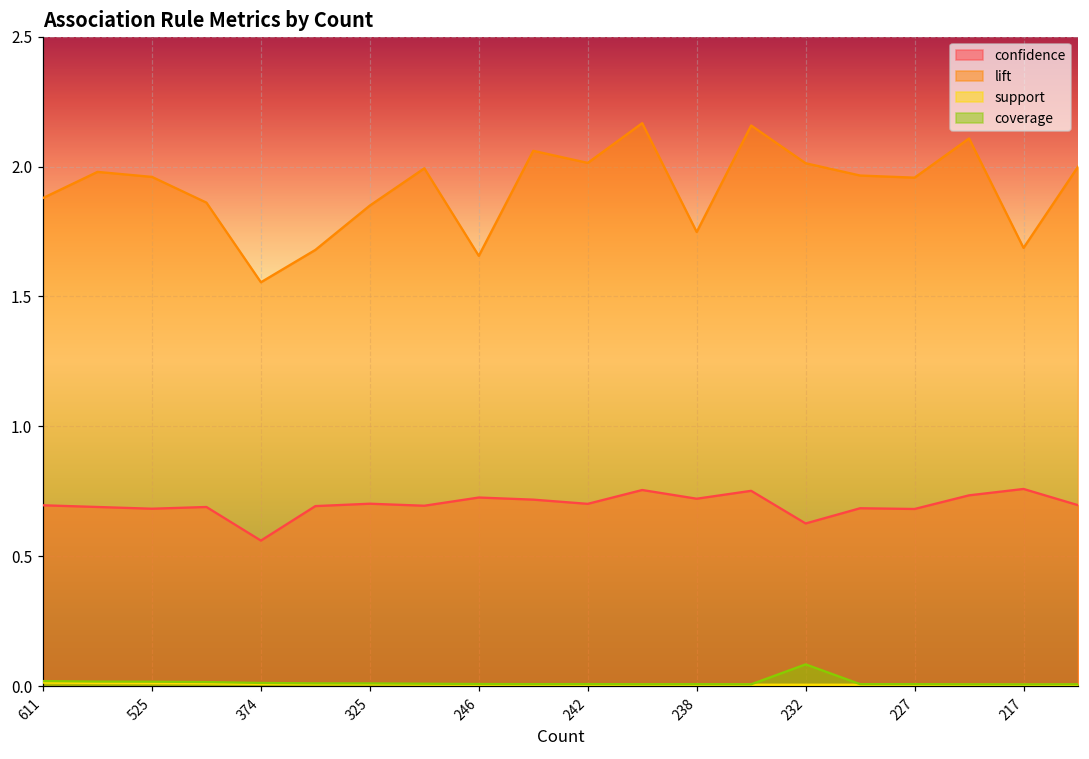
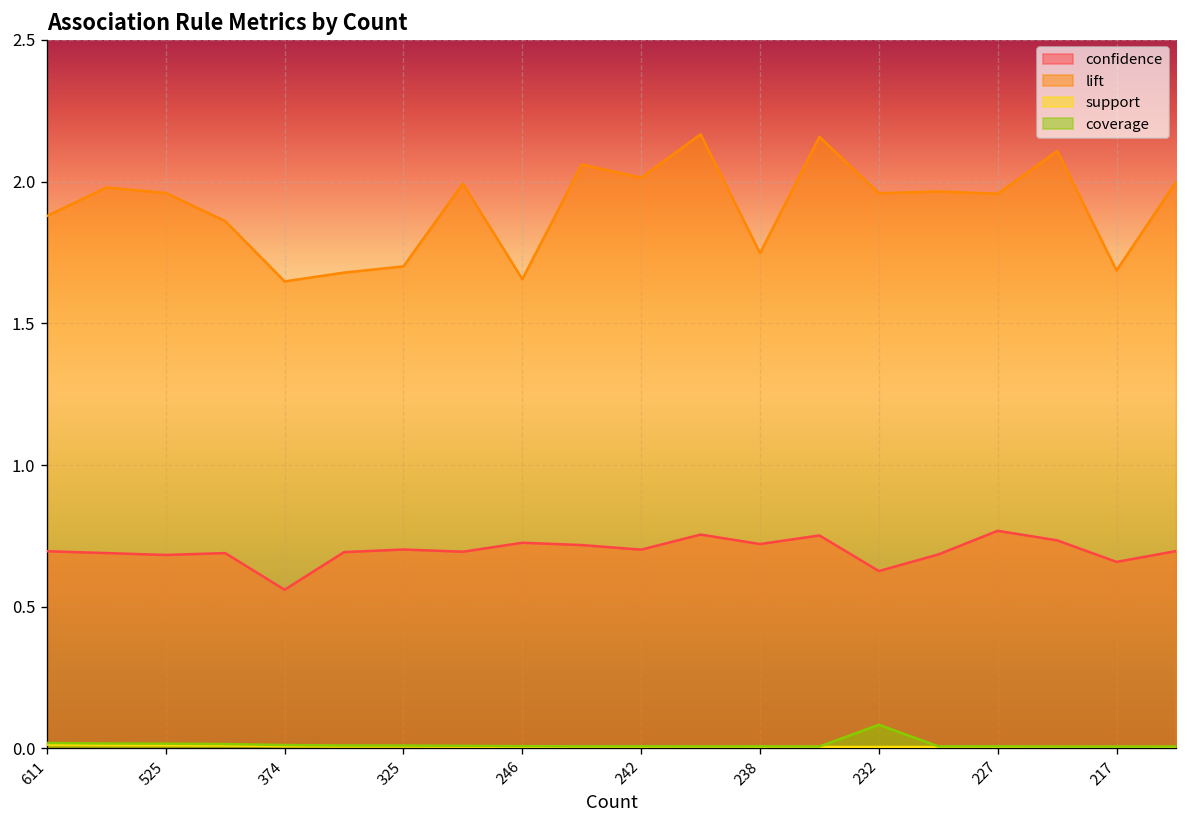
  {
    "confidence": {
      "611": 0.70,
      "525": 0.68,
      "374": 0.56,
      "325": 0.70,
      "246": 0.73,
      "242": 0.70,
      "238": 0.72,
      "232": 0.63,
-     "227": 0.68,
-     "217": 0.76
+     "227": 0.77,
+     "217": 0.66
    },
    "lift": {
      "611": 1.88,
      "525": 1.96,
-     "374": 1.55,
-     "325": 1.85,
+     "374": 1.65,
+     "325": 1.70,
      "246": 1.66,
      "242": 2.01,
      "238": 1.75,
-     "232": 2.01,
+     "232": 1.96,
      "227": 1.96,
      "217": 1.69
    },
    "support": {
      "232": 0.01
    },
    "coverage": {
      "232": 0.08
    }
  }
